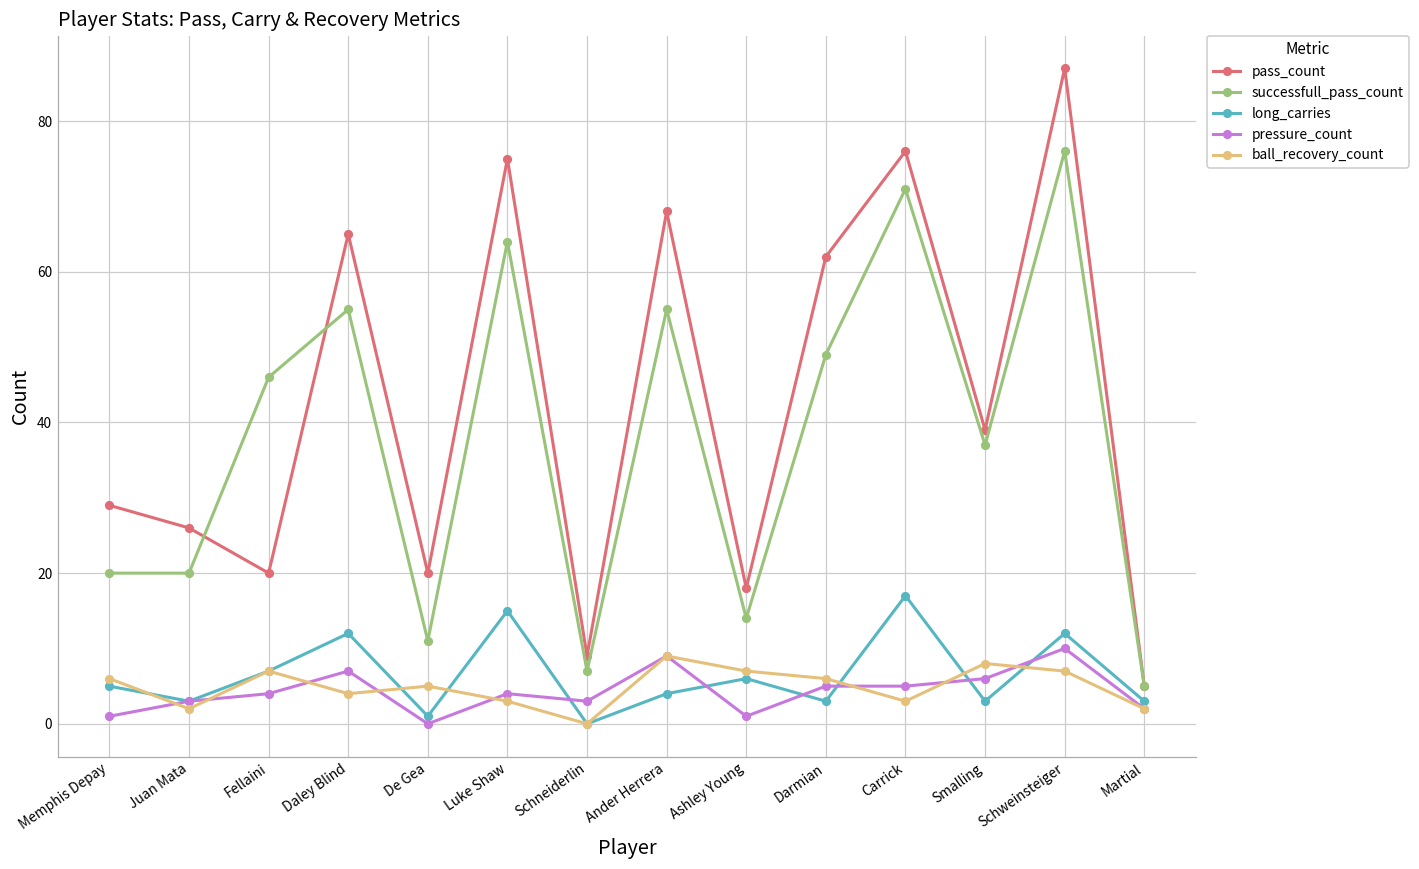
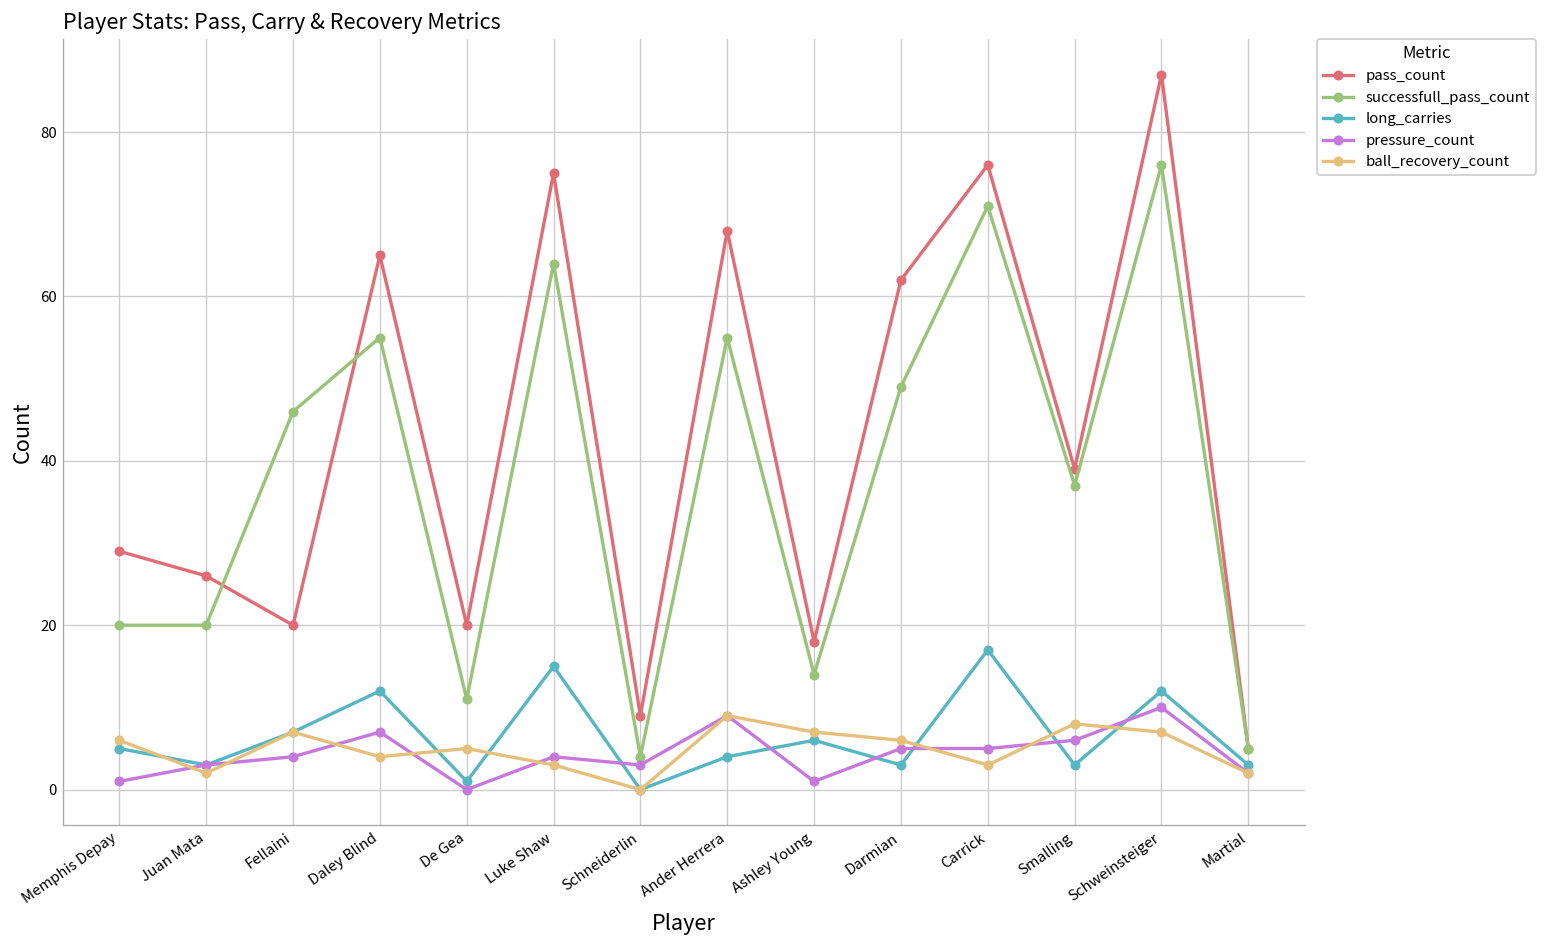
  {
    "pass_count": {
      "Memphis Depay": 29,
      "Juan Mata": 26,
      "Fellaini": 20,
      "Daley Blind": 65,
      "De Gea": 20,
      "Luke Shaw": 75,
      "Schneiderlin": 9,
      "Ander Herrera": 68,
      "Ashley Young": 18,
      "Darmian": 62,
      "Carrick": 76,
      "Smalling": 39,
      "Schweinsteiger": 87
    },
    "successfull_pass_count": {
      "Memphis Depay": 20,
      "Juan Mata": 20,
      "Fellaini": 46,
      "Daley Blind": 55,
      "De Gea": 11,
      "Luke Shaw": 64,
-     "Schneiderlin": 7,
+     "Schneiderlin": 4,
      "Ander Herrera": 55,
      "Ashley Young": 14,
      "Darmian": 49,
      "Carrick": 71,
      "Smalling": 37,
      "Schweinsteiger": 76
    },
    "long_carries": {
      "Memphis Depay": 5,
      "Daley Blind": 12,
      "De Gea": 1,
      "Luke Shaw": 15,
      "Ander Herrera": 4,
      "Ashley Young": 6,
      "Darmian": 3,
      "Carrick": 17,
      "Smalling": 3,
      "Schweinsteiger": 12,
      "Martial": 3
    },
    "pressure_count": {
      "Memphis Depay": 1,
      "Fellaini": 4,
      "Daley Blind": 7,
      "De Gea": 0,
      "Luke Shaw": 4,
      "Schneiderlin": 3,
      "Ashley Young": 1,
      "Darmian": 5,
      "Carrick": 5,
      "Smalling": 6,
      "Schweinsteiger": 10
    },
    "ball_recovery_count": {
      "Memphis Depay": 6,
      "Juan Mata": 2,
      "Daley Blind": 4,
      "De Gea": 5,
      "Luke Shaw": 3,
      "Ashley Young": 7,
      "Darmian": 6,
      "Carrick": 3,
      "Smalling": 8,
      "Schweinsteiger": 7
    }
  }
